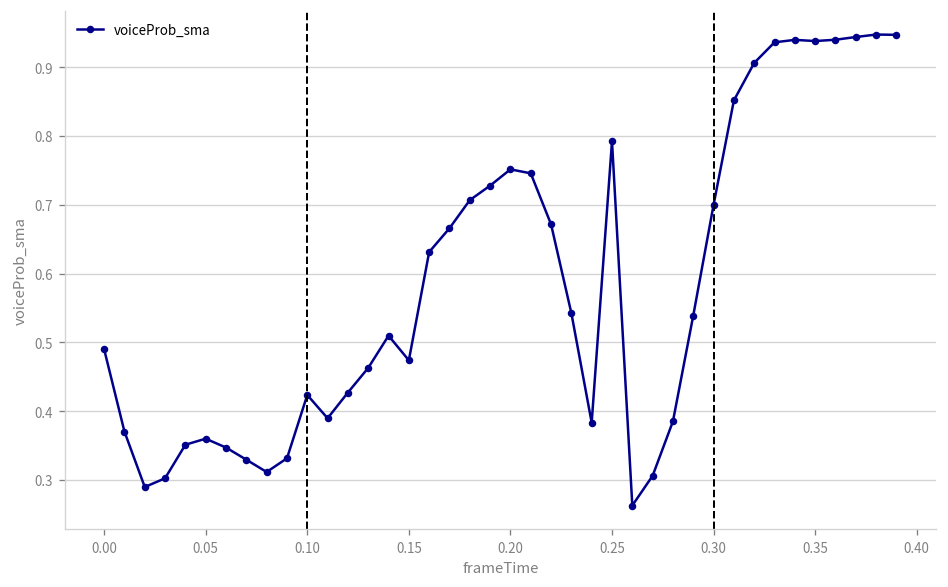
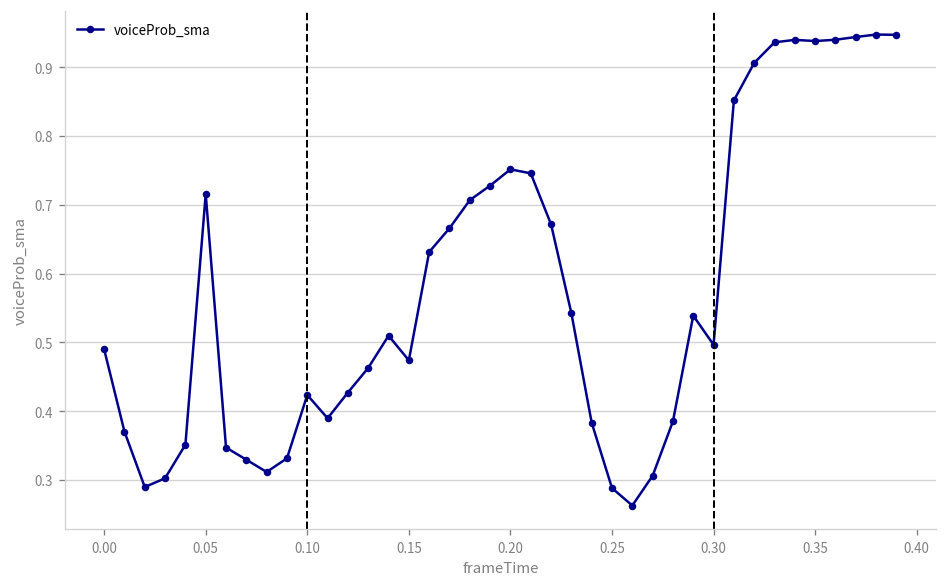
  {
    "0.00": 0.49,
-   "0.05": 0.36,
+   "0.05": 0.72,
    "0.10": 0.42,
    "0.15": 0.47,
    "0.20": 0.75,
-   "0.25": 0.79,
-   "0.30": 0.70,
+   "0.25": 0.29,
+   "0.30": 0.50,
    "0.35": 0.94
  }
